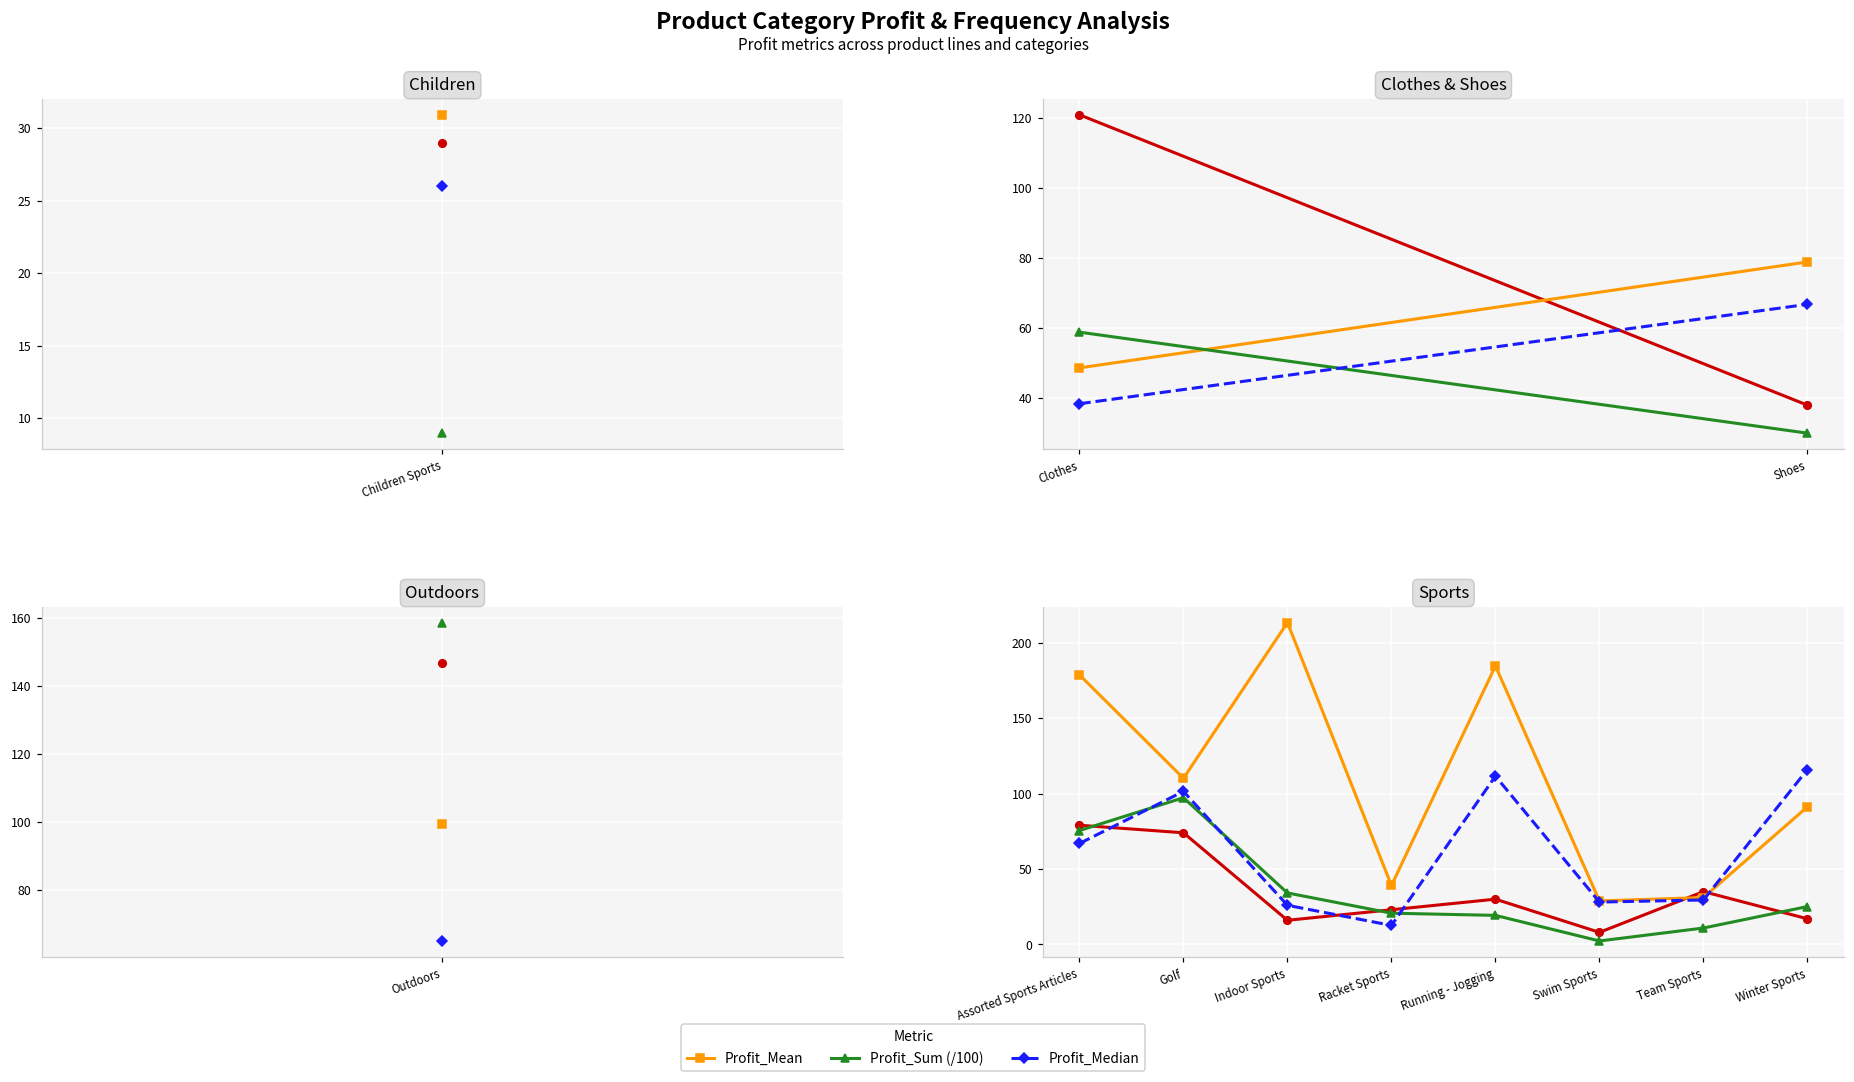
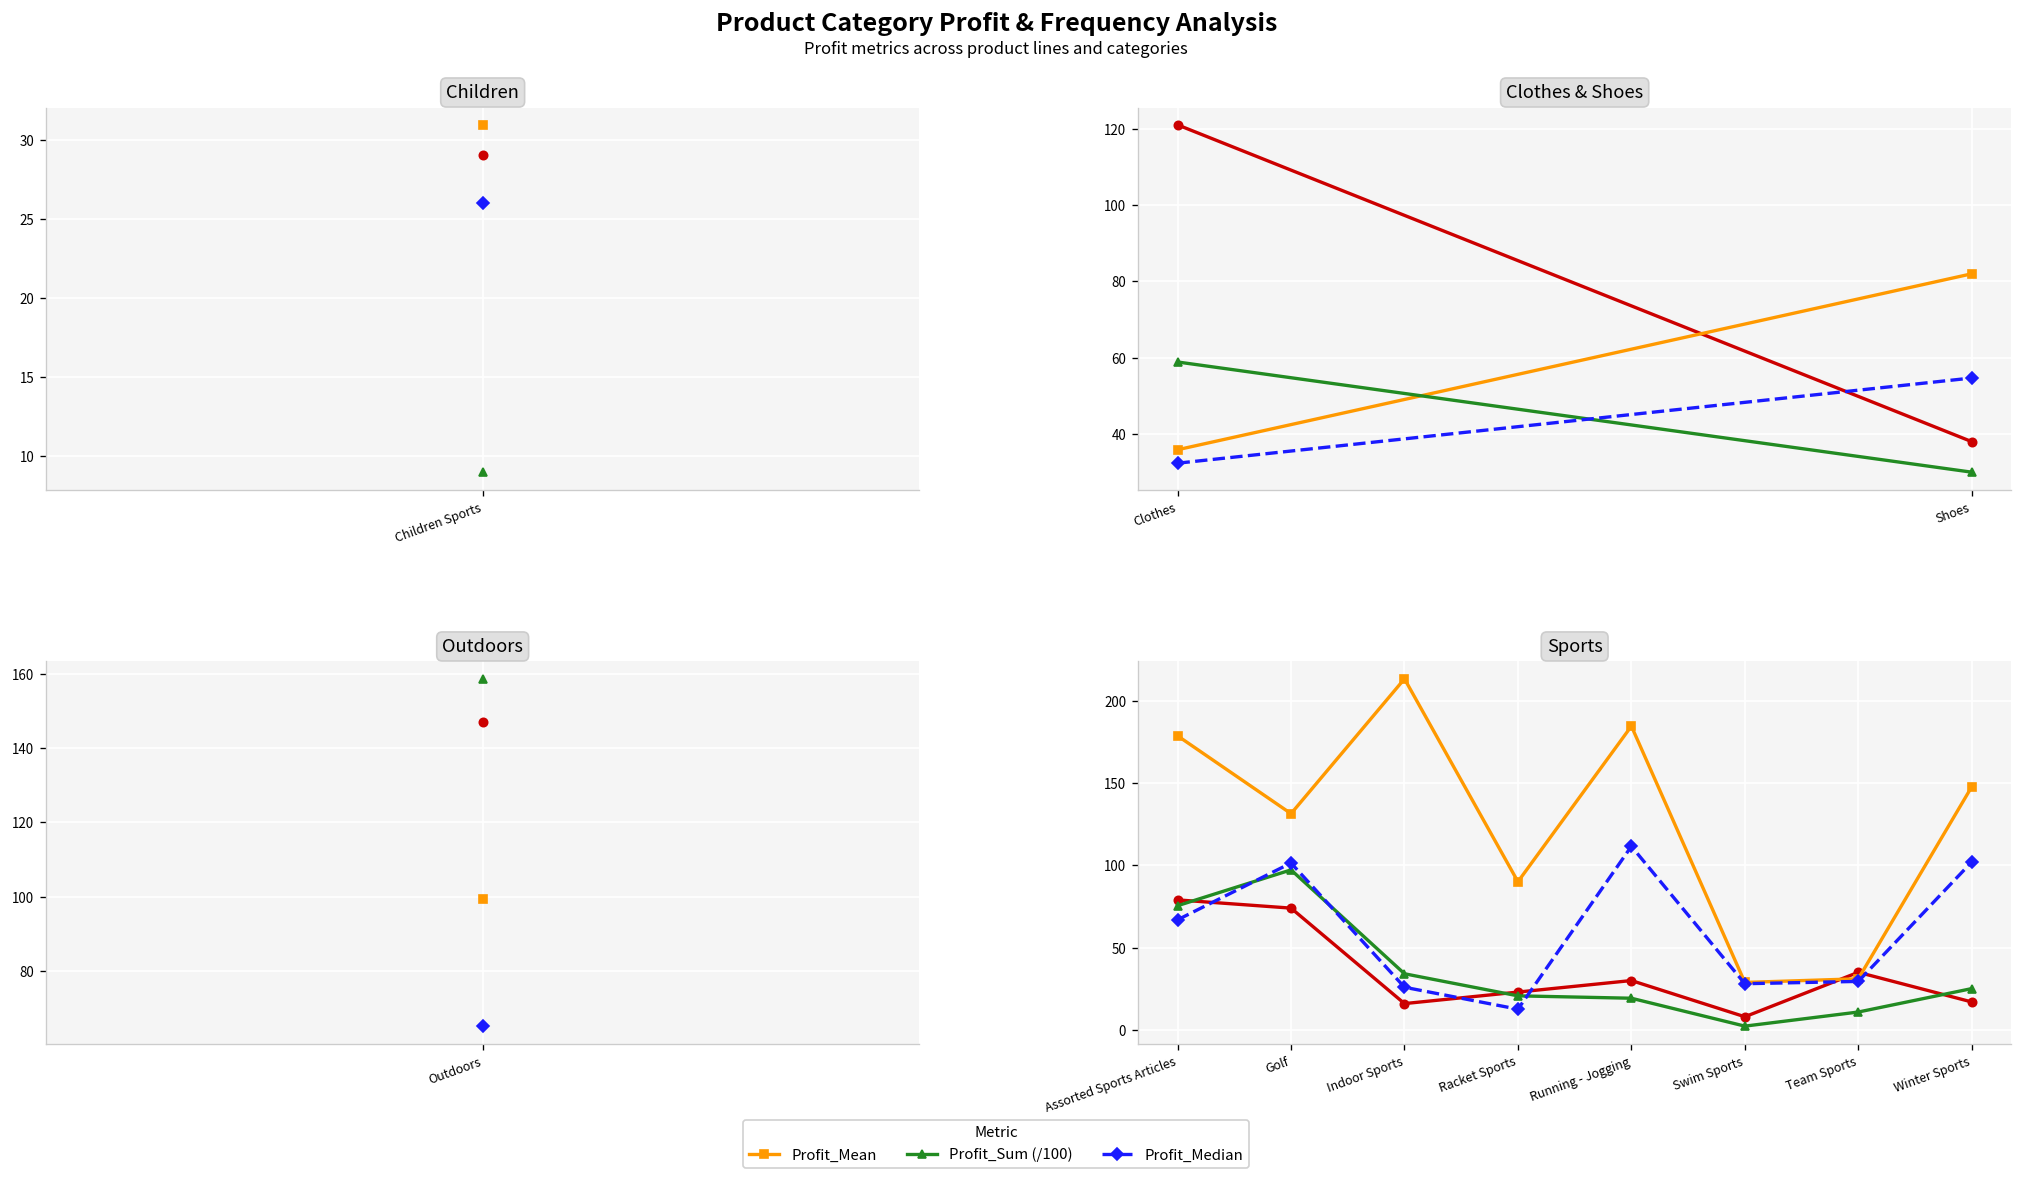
  {
    "Children": {
      "Profit_Mean": {
        "Children Sports": 30.9
      },
      "Profit_Sum (/100)": {
        "Children Sports": 9.0
      },
      "Profit_Median": {
        "Children Sports": 26.0
      }
    },
    "Clothes & Shoes": {
      "Profit_Mean": {
-       "Clothes": 49,
-       "Shoes": 79
+       "Clothes": 36,
+       "Shoes": 82
      },
      "Profit_Sum (/100)": {
        "Clothes": 59,
        "Shoes": 30
      },
      "Profit_Median": {
-       "Clothes": 38,
-       "Shoes": 67
+       "Clothes": 32,
+       "Shoes": 55
      }
    },
    "Outdoors": {
      "Profit_Mean": {
        "Outdoors": 99
      },
      "Profit_Sum (/100)": {
        "Outdoors": 159
      },
      "Profit_Median": {
        "Outdoors": 65
      }
    },
    "Sports": {
      "Profit_Mean": {
        "Assorted Sports Articles": 179,
-       "Golf": 110,
+       "Golf": 131,
        "Indoor Sports": 213,
-       "Racket Sports": 39,
+       "Racket Sports": 90,
        "Running - Jogging": 185,
-       "Winter Sports": 91
+       "Winter Sports": 148
      },
      "Profit_Sum (/100)": {
        "Assorted Sports Articles": 75,
        "Golf": 97,
        "Indoor Sports": 34,
        "Racket Sports": 21,
        "Running - Jogging": 19,
        "Swim Sports": 2,
        "Team Sports": 11,
        "Winter Sports": 25
      },
      "Profit_Median": {
        "Assorted Sports Articles": 67,
        "Golf": 101,
        "Indoor Sports": 26,
        "Racket Sports": 13,
        "Running - Jogging": 112,
-       "Winter Sports": 116
+       "Winter Sports": 102
      }
    }
  }
